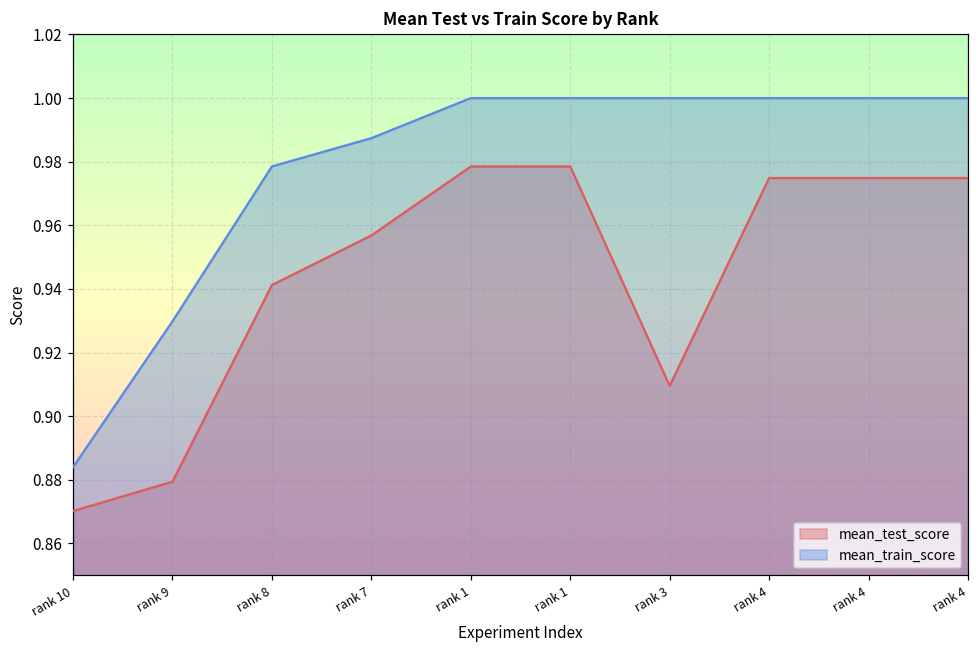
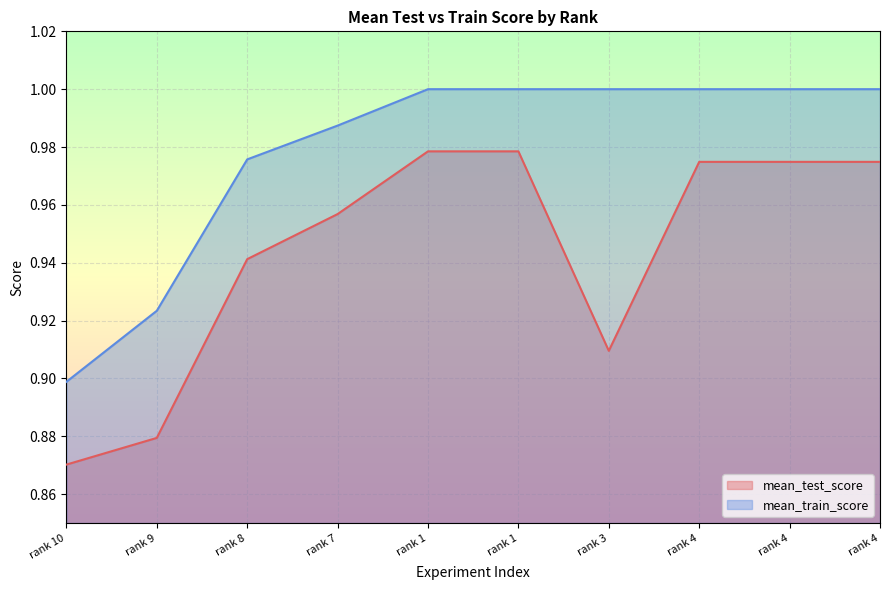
  {
    "mean_test_score": {
      "rank 10": 0.870,
      "rank 9": 0.879,
      "rank 8": 0.941,
      "rank 7": 0.957,
      "rank 3": 0.910
    },
    "mean_train_score": {
-     "rank 10": 0.884,
-     "rank 9": 0.930,
-     "rank 8": 0.979,
+     "rank 10": 0.899,
+     "rank 9": 0.923,
+     "rank 8": 0.976,
      "rank 7": 0.987,
      "rank 3": 1.000
    }
  }
